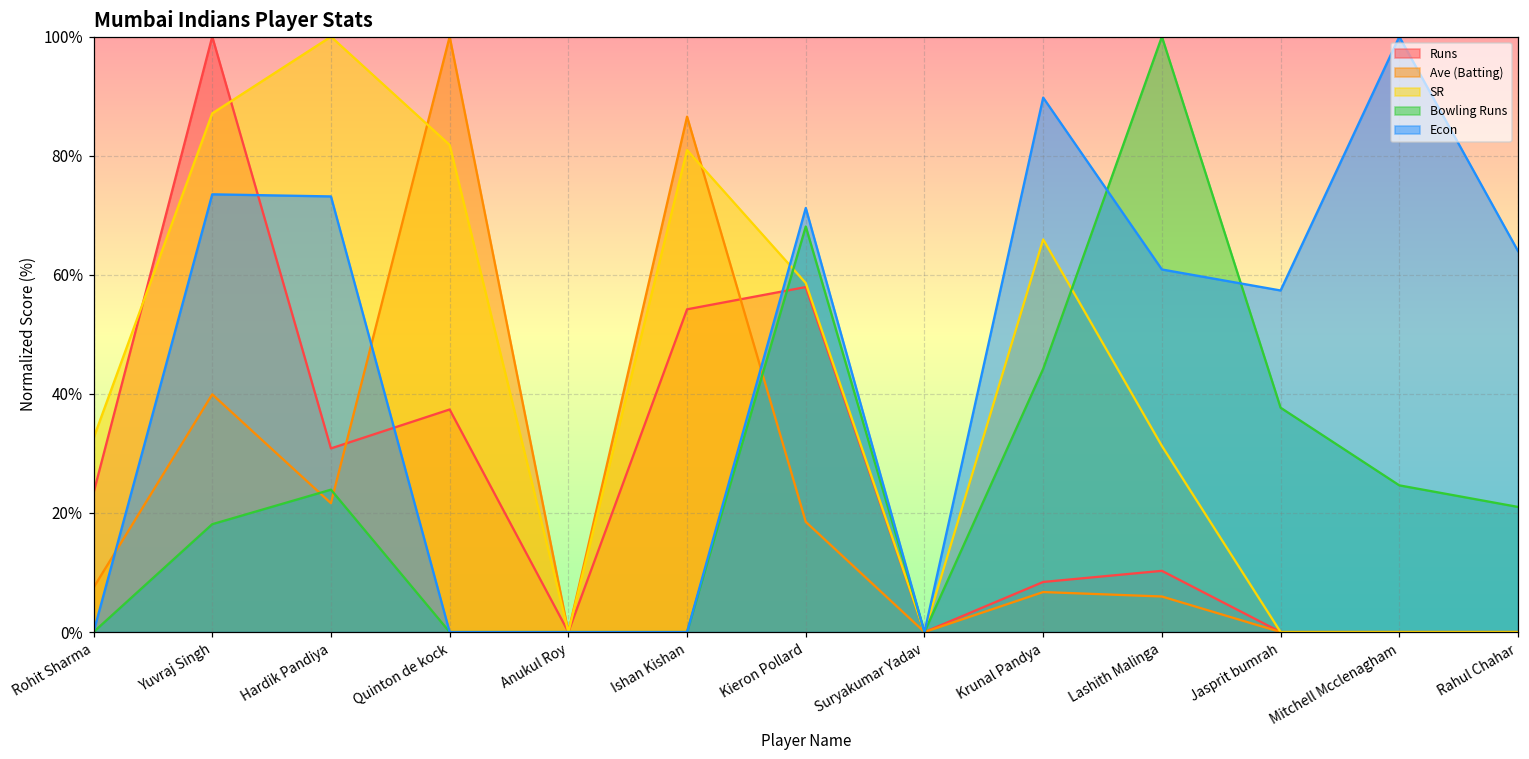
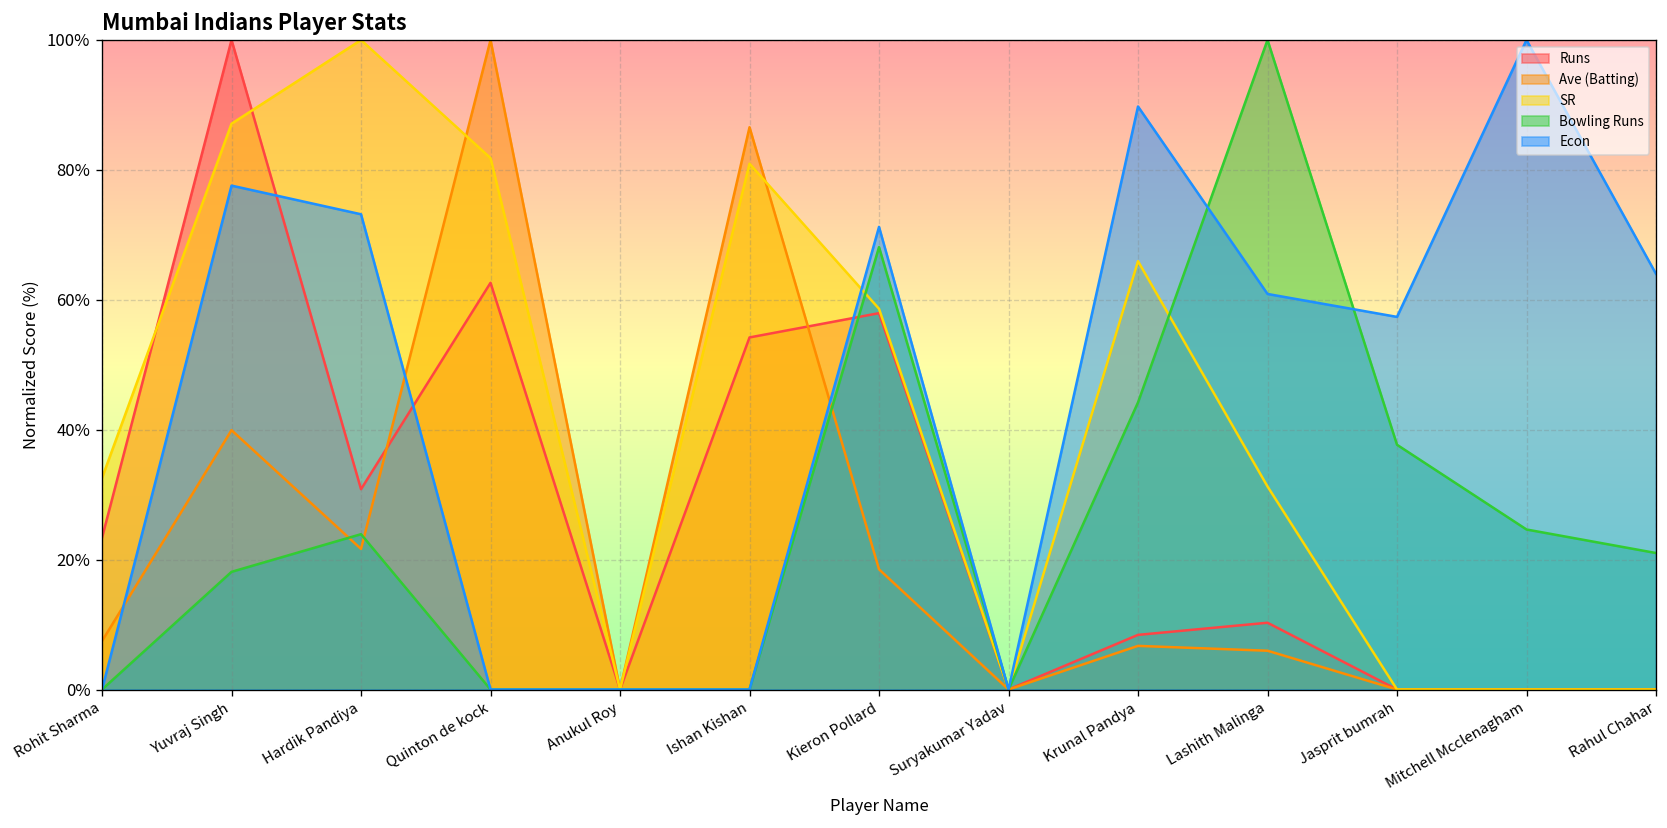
  {
    "Runs": {
      "Rohit Sharma": "23%",
      "Yuvraj Singh": "100%",
      "Hardik Pandiya": "31%",
-     "Quinton de kock": "37%",
+     "Quinton de kock": "63%",
      "Ishan Kishan": "54%",
      "Kieron Pollard": "58%",
      "Krunal Pandya": "8%",
      "Lashith Malinga": "10%"
    },
    "Bowling Runs": {
      "Yuvraj Singh": "18%",
      "Hardik Pandiya": "24%",
      "Kieron Pollard": "68%",
      "Krunal Pandya": "44%",
      "Lashith Malinga": "100%",
      "Jasprit bumrah": "38%",
      "Mitchell Mcclenagham": "25%",
      "Rahul Chahar": "21%"
    },
    "Econ": {
-     "Yuvraj Singh": "74%",
+     "Yuvraj Singh": "78%",
      "Hardik Pandiya": "73%",
      "Kieron Pollard": "71%",
      "Krunal Pandya": "90%",
      "Lashith Malinga": "61%",
      "Jasprit bumrah": "57%",
      "Mitchell Mcclenagham": "100%",
      "Rahul Chahar": "64%"
    }
  }
